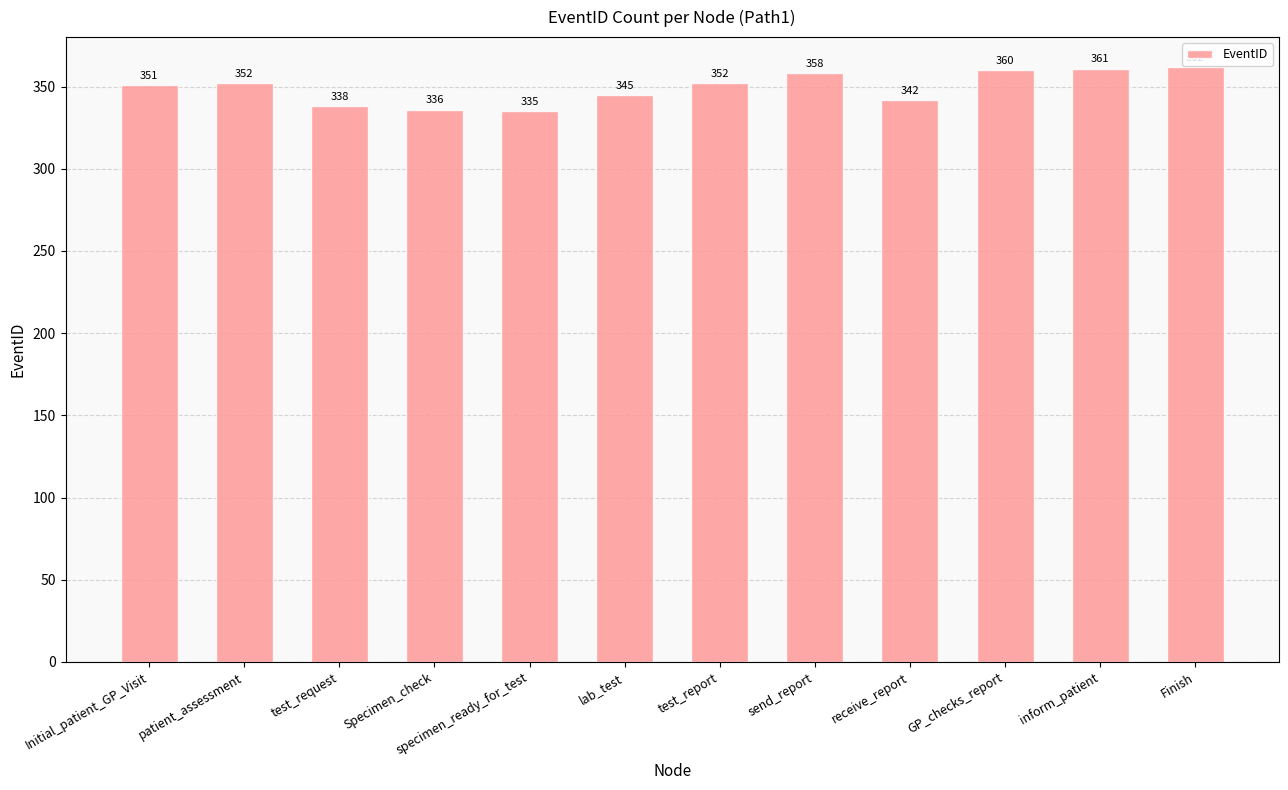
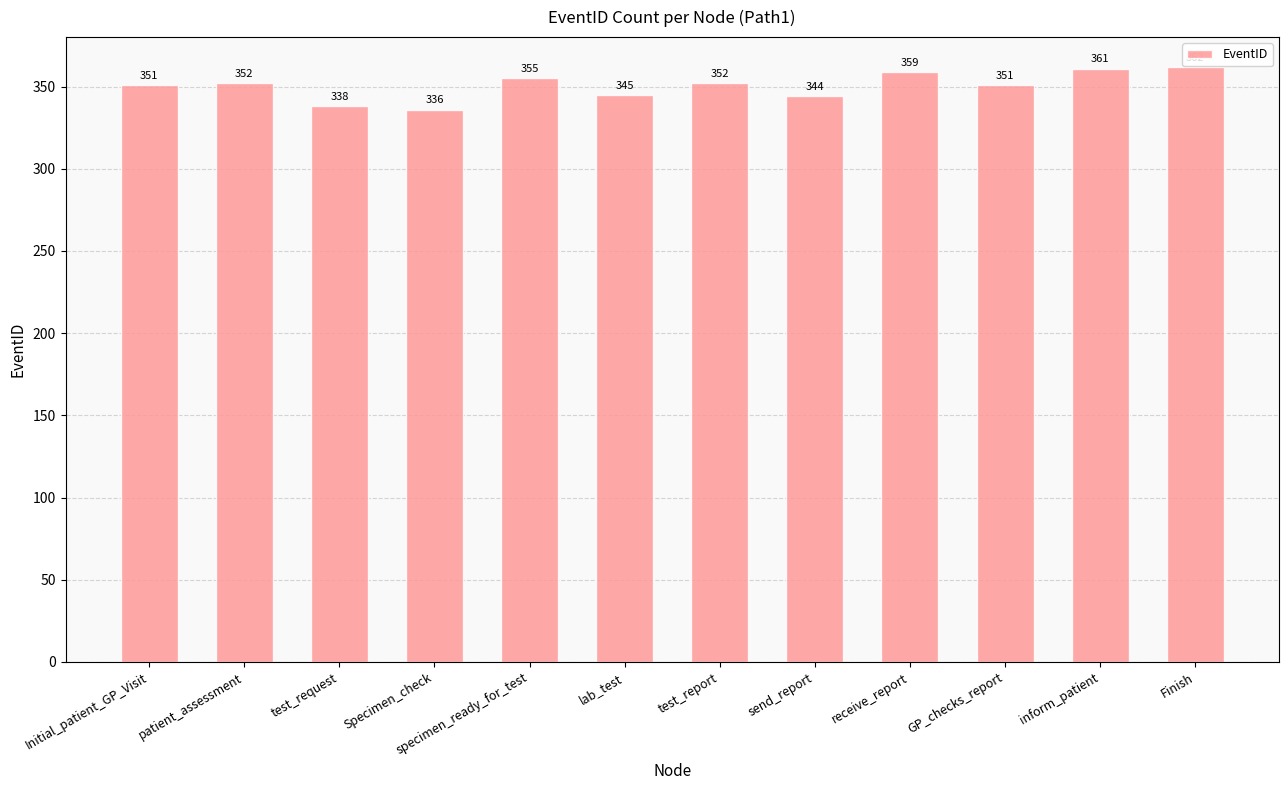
  {
    "Initial_patient_GP_Visit": 351,
    "patient_assessment": 352,
    "test_request": 338,
    "Specimen_check": 336,
-   "specimen_ready_for_test": 335,
+   "specimen_ready_for_test": 355,
    "lab_test": 345,
    "test_report": 352,
-   "send_report": 358,
-   "receive_report": 342,
-   "GP_checks_report": 360,
+   "send_report": 344,
+   "receive_report": 359,
+   "GP_checks_report": 351,
    "inform_patient": 361
  }
